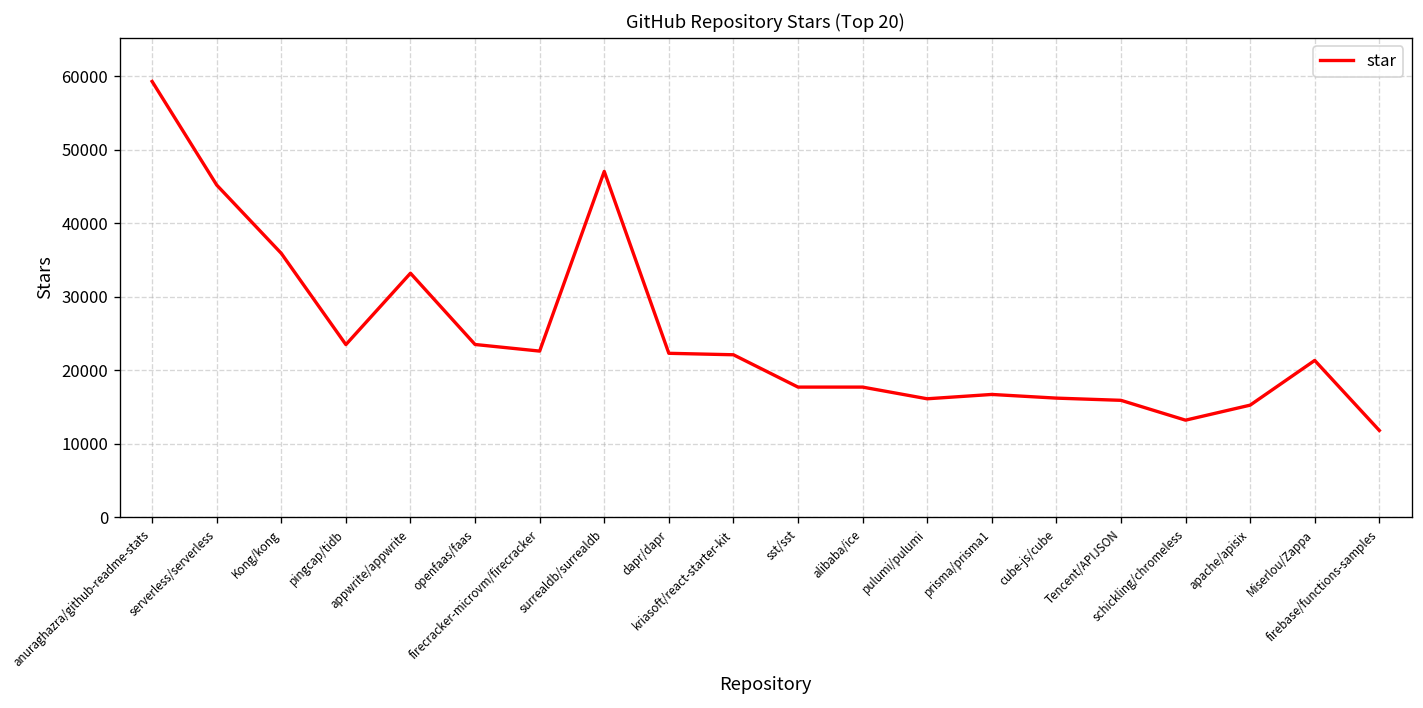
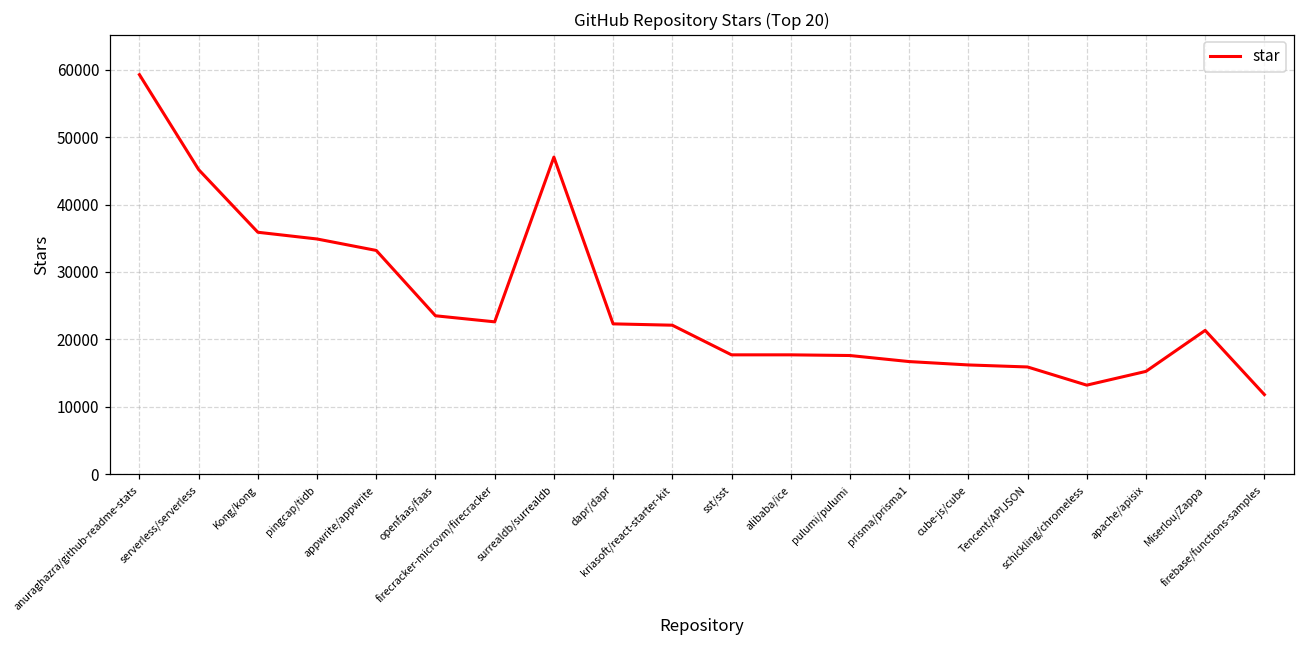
  {
    "anuraghazra/github-readme-stats": 59000,
    "serverless/serverless": 45000,
    "Kong/kong": 36000,
-   "pingcap/tidb": 23000,
+   "pingcap/tidb": 35000,
    "appwrite/appwrite": 33000,
    "openfaas/faas": 24000,
    "firecracker-microvm/firecracker": 23000,
    "surrealdb/surrealdb": 47000,
    "dapr/dapr": 22000,
    "kriasoft/react-starter-kit": 22000,
    "sst/sst": 18000,
    "alibaba/ice": 18000,
-   "pulumi/pulumi": 16000,
+   "pulumi/pulumi": 18000,
    "prisma/prisma1": 17000,
    "cube-js/cube": 16000,
    "Tencent/APIJSON": 16000,
    "schickling/chromeless": 13000,
    "apache/apisix": 15000,
    "Miserlou/Zappa": 21000,
    "firebase/functions-samples": 12000
  }
